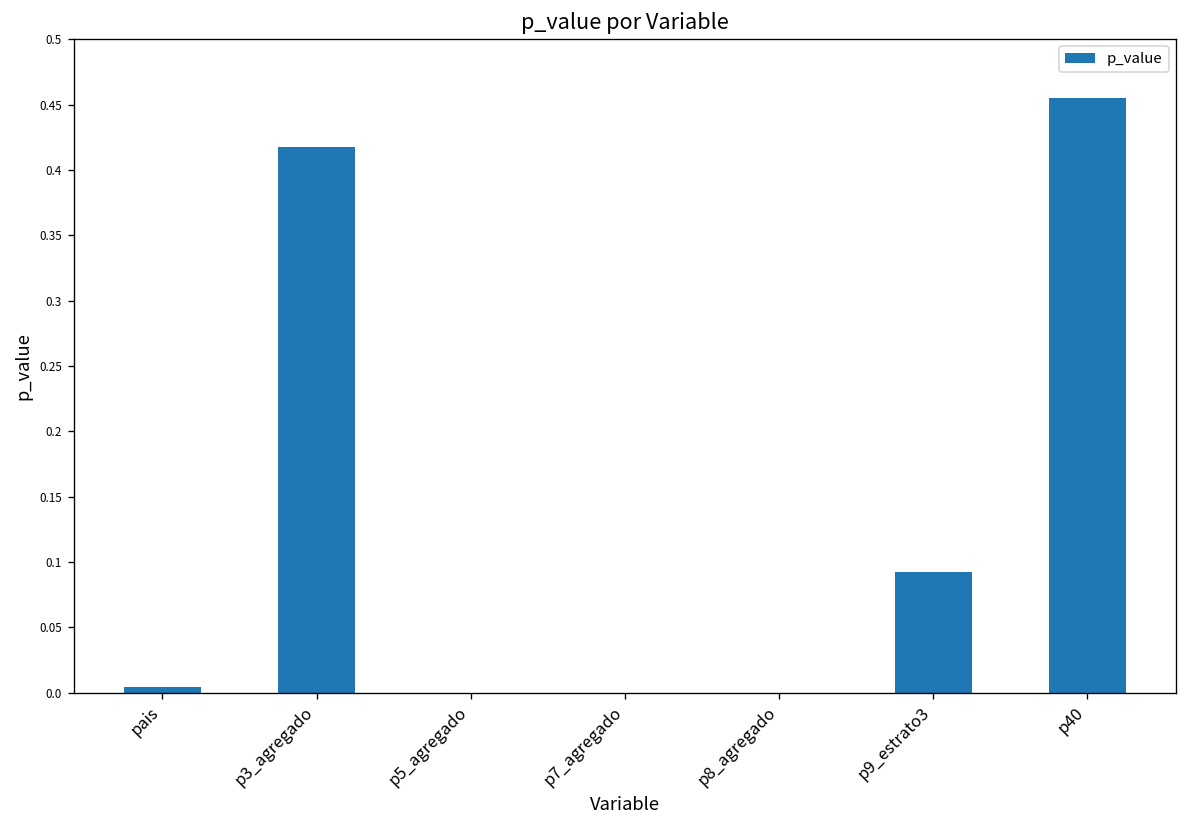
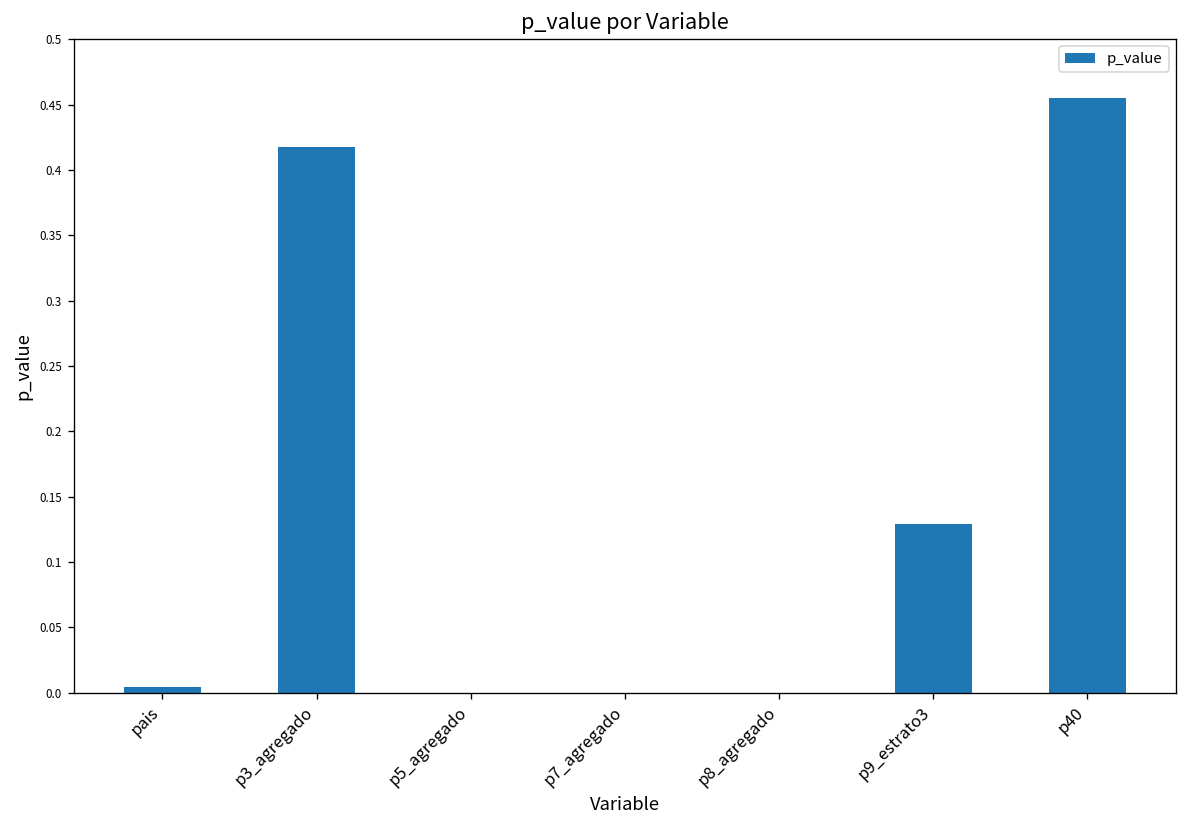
  {
    "pais": 0.004,
    "p3_agregado": 0.417,
    "p5_agregado": 0.000,
    "p7_agregado": 0.000,
    "p8_agregado": 0.000,
-   "p9_estrato3": 0.092,
+   "p9_estrato3": 0.129,
    "p40": 0.455
  }
